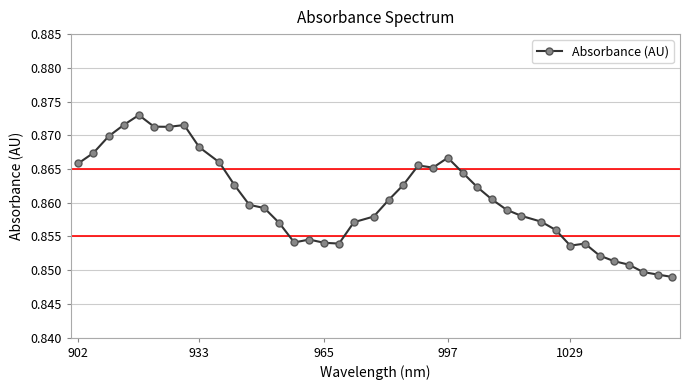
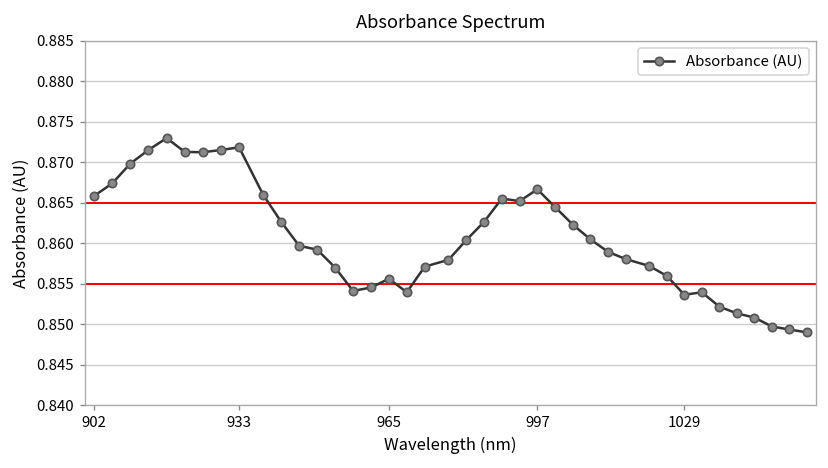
  {
    "902": 0.866,
-   "933": 0.868,
-   "965": 0.854,
+   "933": 0.872,
+   "965": 0.856,
    "997": 0.867,
    "1029": 0.854
  }
